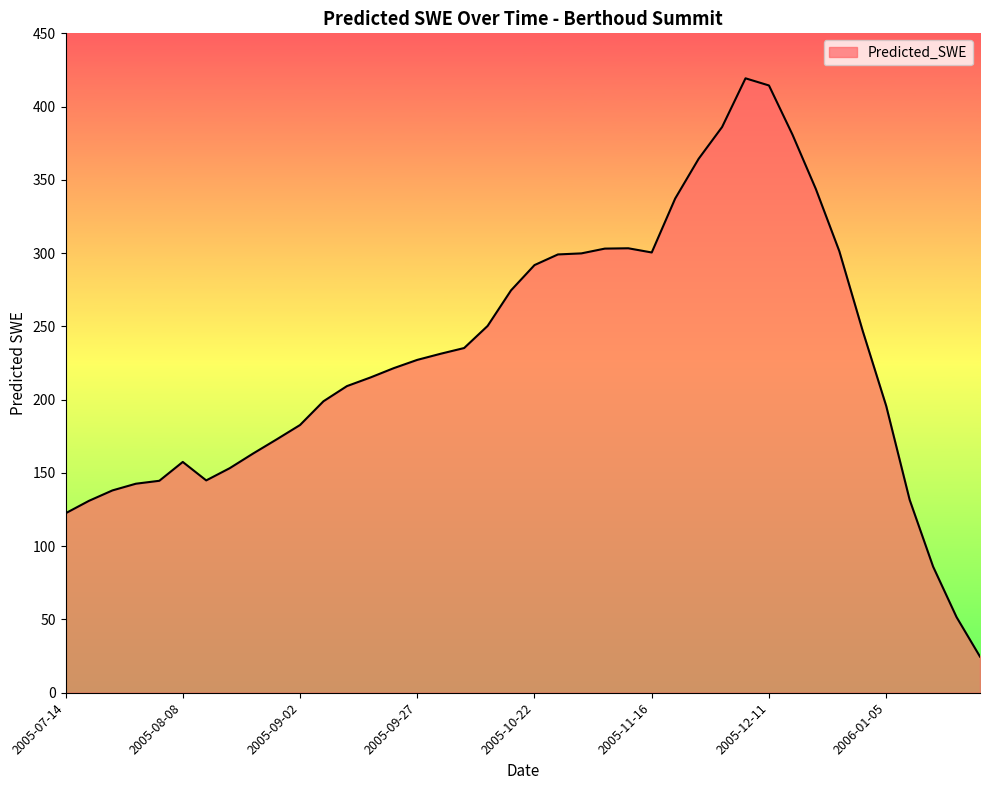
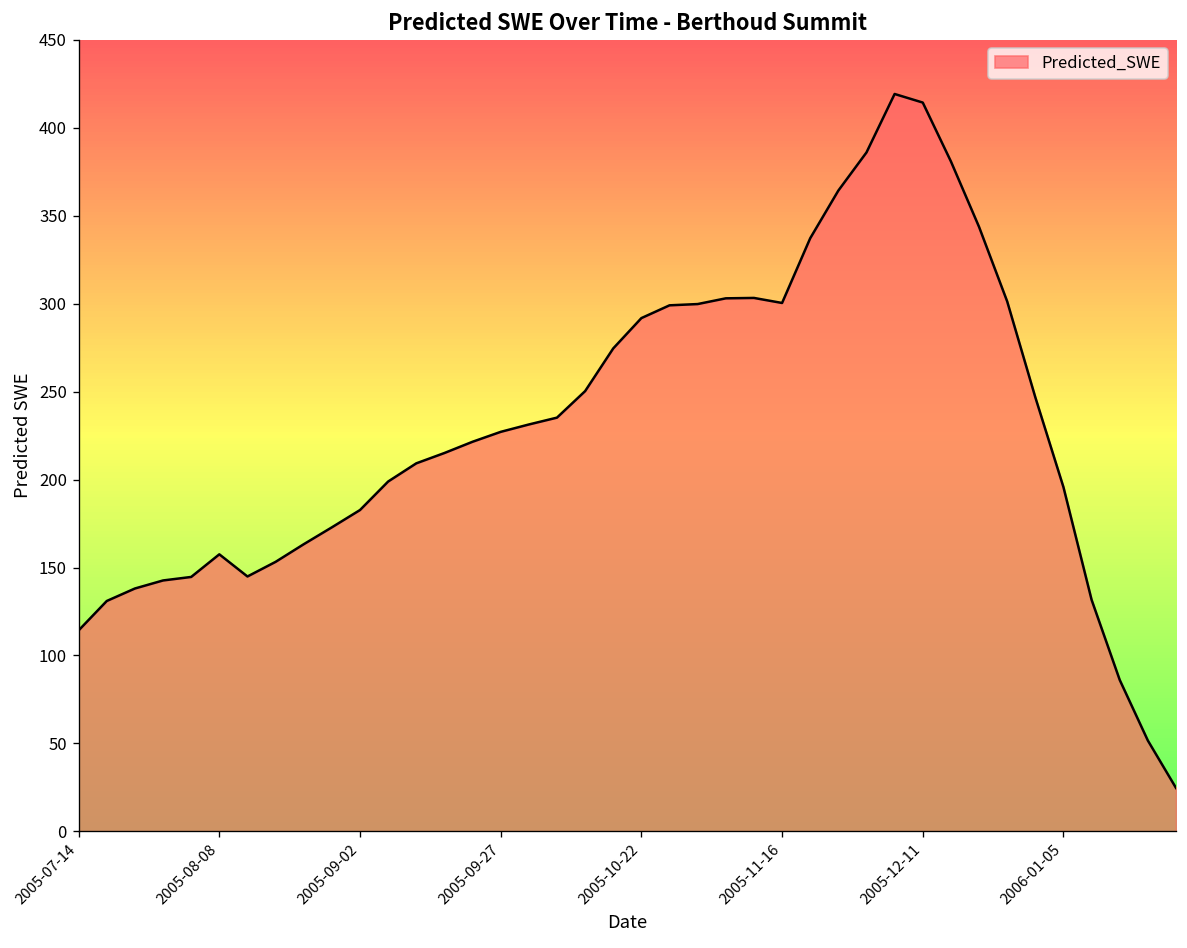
  {
-   "2005-07-14": 122,
+   "2005-07-14": 114,
    "2005-08-08": 158,
    "2005-09-02": 183,
    "2005-09-27": 227,
    "2005-10-22": 292,
    "2005-11-16": 300,
    "2005-12-11": 414,
    "2006-01-05": 196
  }
